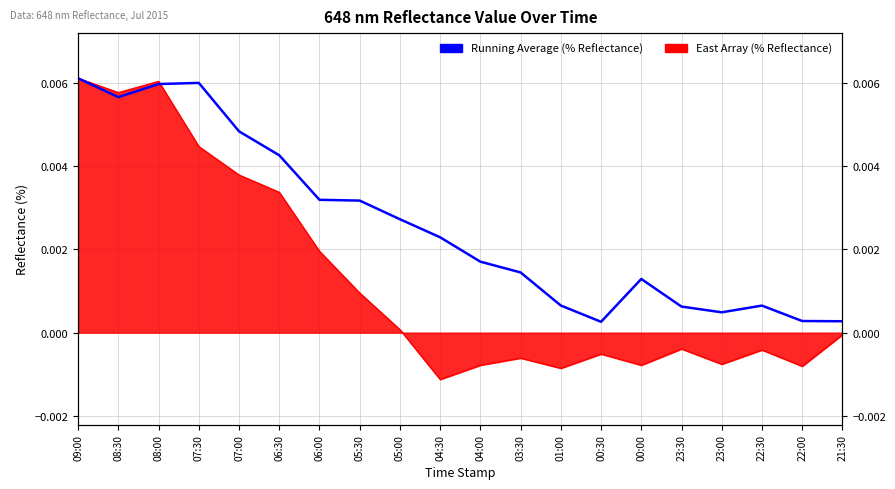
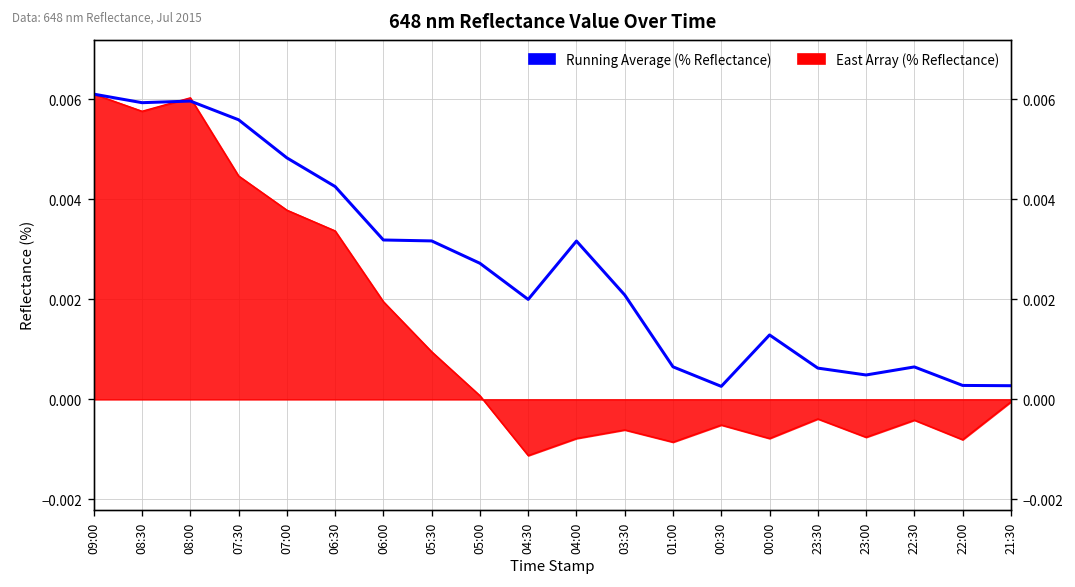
  {
    "Running Average (% Reflectance)": {
-     "08:30": 0.0057,
+     "08:30": 0.0059,
      "08:00": 0.0060,
-     "07:30": 0.0060,
+     "07:30": 0.0056,
      "07:00": 0.0048,
      "06:30": 0.0043,
      "06:00": 0.0032,
      "05:30": 0.0032,
      "05:00": 0.0027,
-     "04:30": 0.0023,
-     "04:00": 0.0017,
-     "03:30": 0.0014,
+     "04:30": 0.0020,
+     "04:00": 0.0032,
+     "03:30": 0.0021,
      "01:00": 0.0007,
      "00:30": 0.0003,
      "00:00": 0.0013,
      "23:30": 0.0006,
      "23:00": 0.0005,
      "22:30": 0.0006,
      "22:00": 0.0003,
      "21:30": 0.0003
    }
  }
